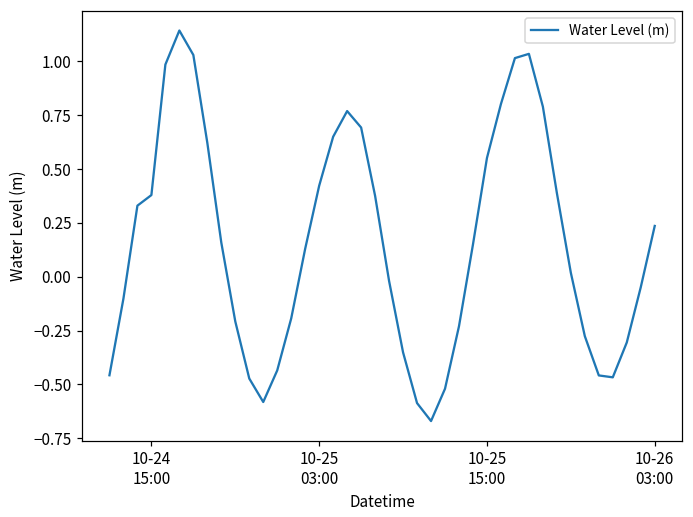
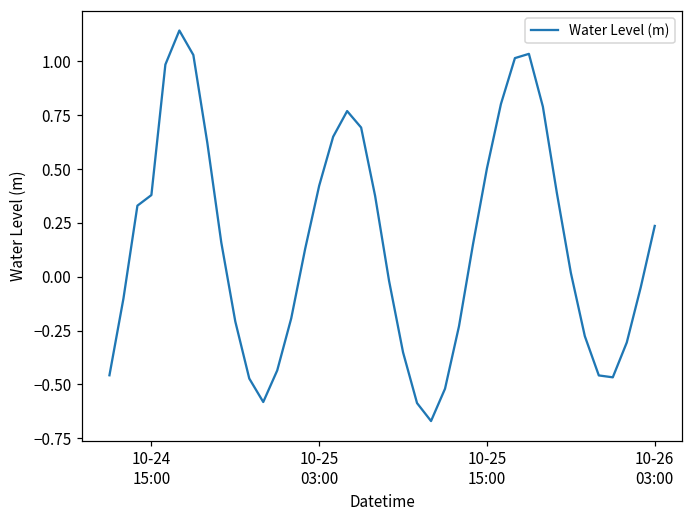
  {
    "10-24 15:00": 0.38,
    "10-25 03:00": 0.42,
-   "10-25 15:00": 0.55,
+   "10-25 15:00": 0.50,
    "10-26 03:00": 0.24
  }
